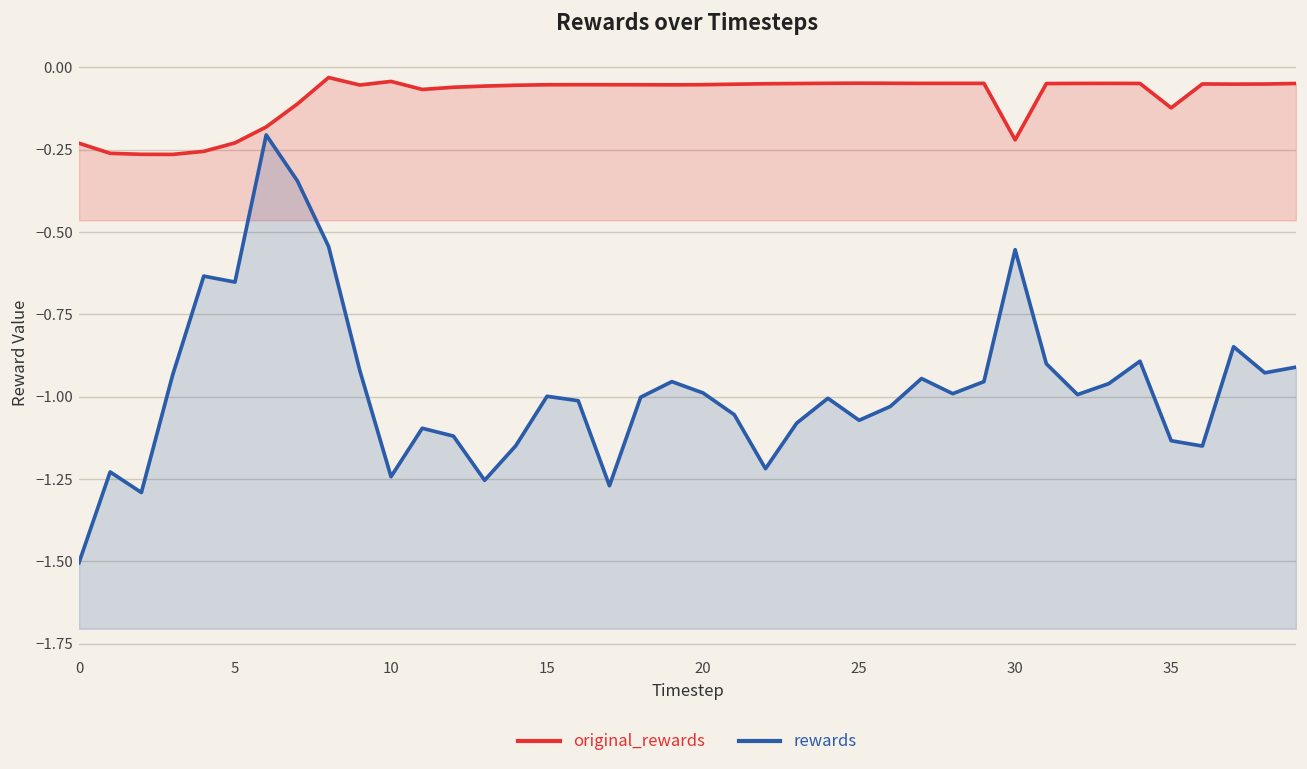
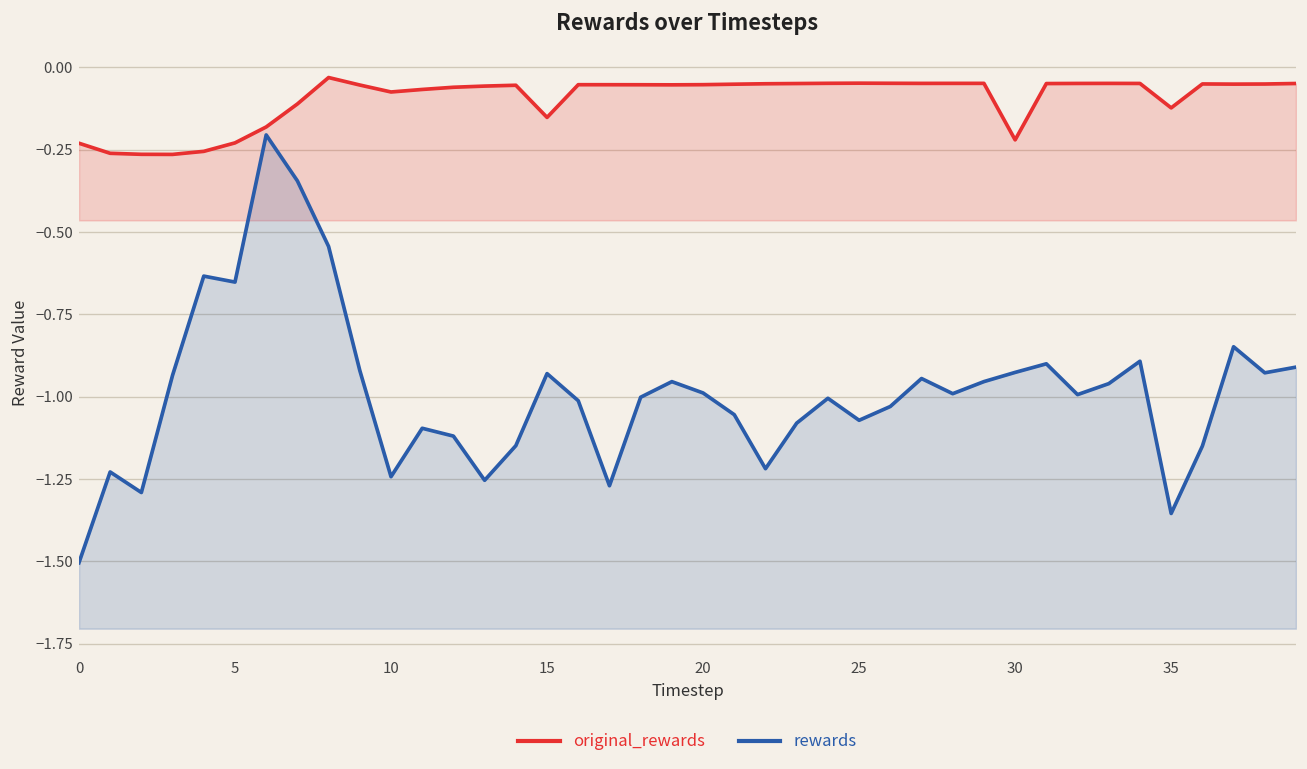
  {
    "original_rewards": {
      "0": -0.23,
      "5": -0.23,
-     "10": -0.04,
-     "15": -0.05,
+     "10": -0.07,
+     "15": -0.15,
      "20": -0.05,
      "25": -0.05,
      "30": -0.22,
      "35": -0.12
    },
    "rewards": {
      "0": -1.50,
      "5": -0.65,
      "10": -1.24,
-     "15": -1.00,
+     "15": -0.93,
      "20": -0.99,
      "25": -1.07,
-     "30": -0.55,
-     "35": -1.13
+     "30": -0.93,
+     "35": -1.35
    }
  }
